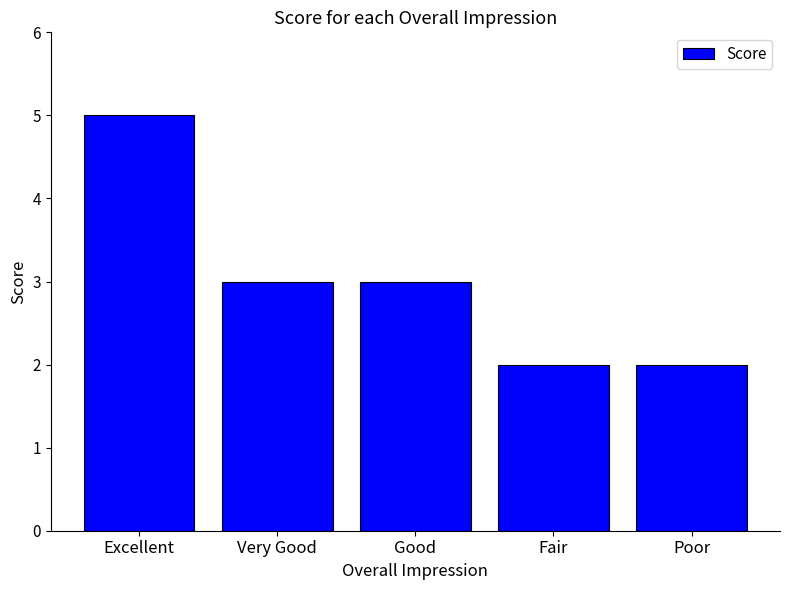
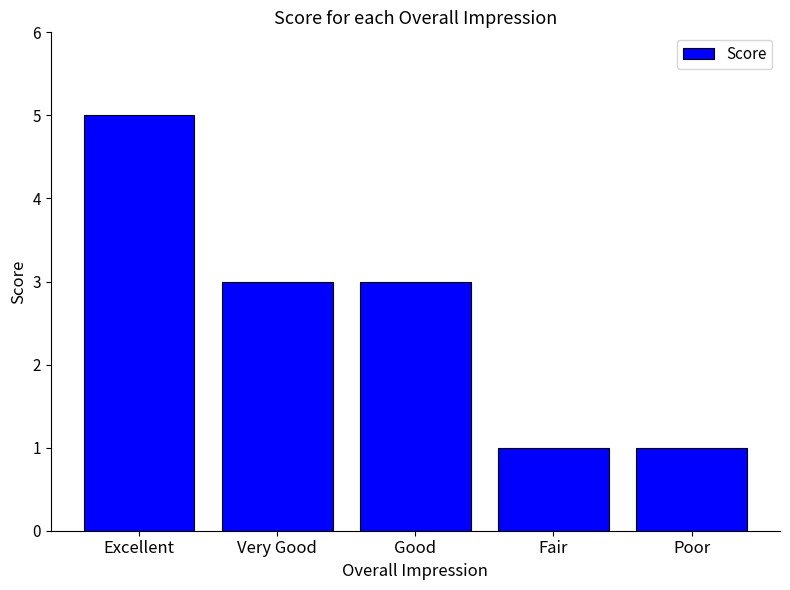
  {
    "Excellent": 5,
    "Very Good": 3,
    "Good": 3,
-   "Fair": 2,
-   "Poor": 2
+   "Fair": 1,
+   "Poor": 1
  }
